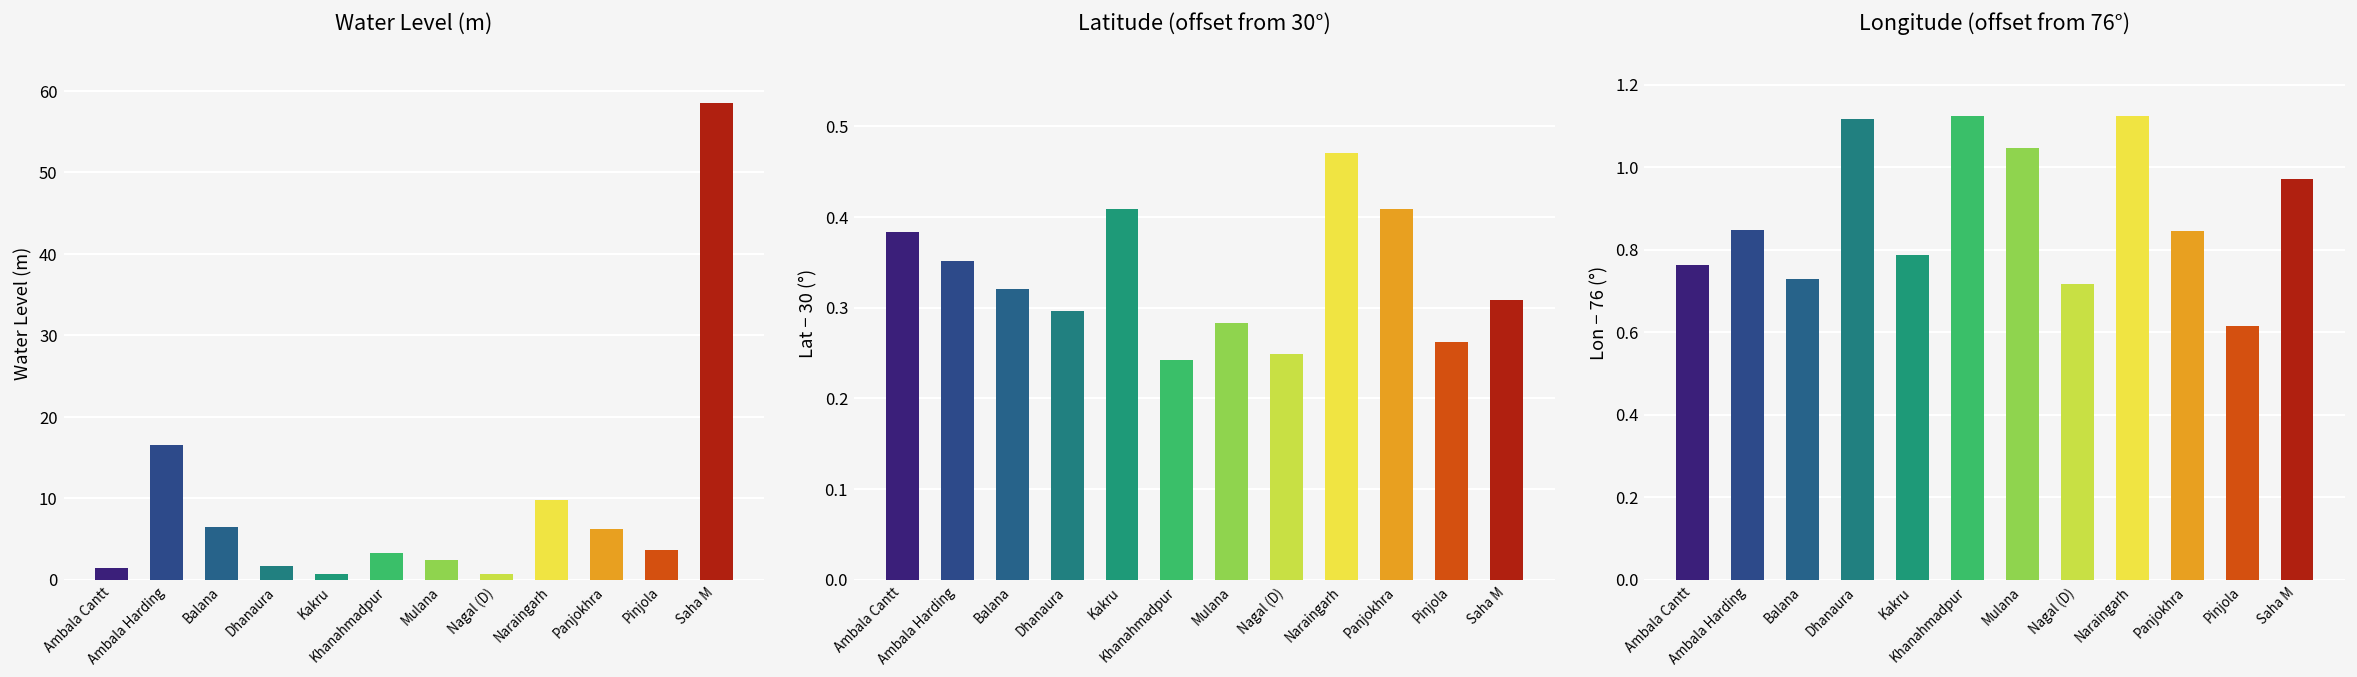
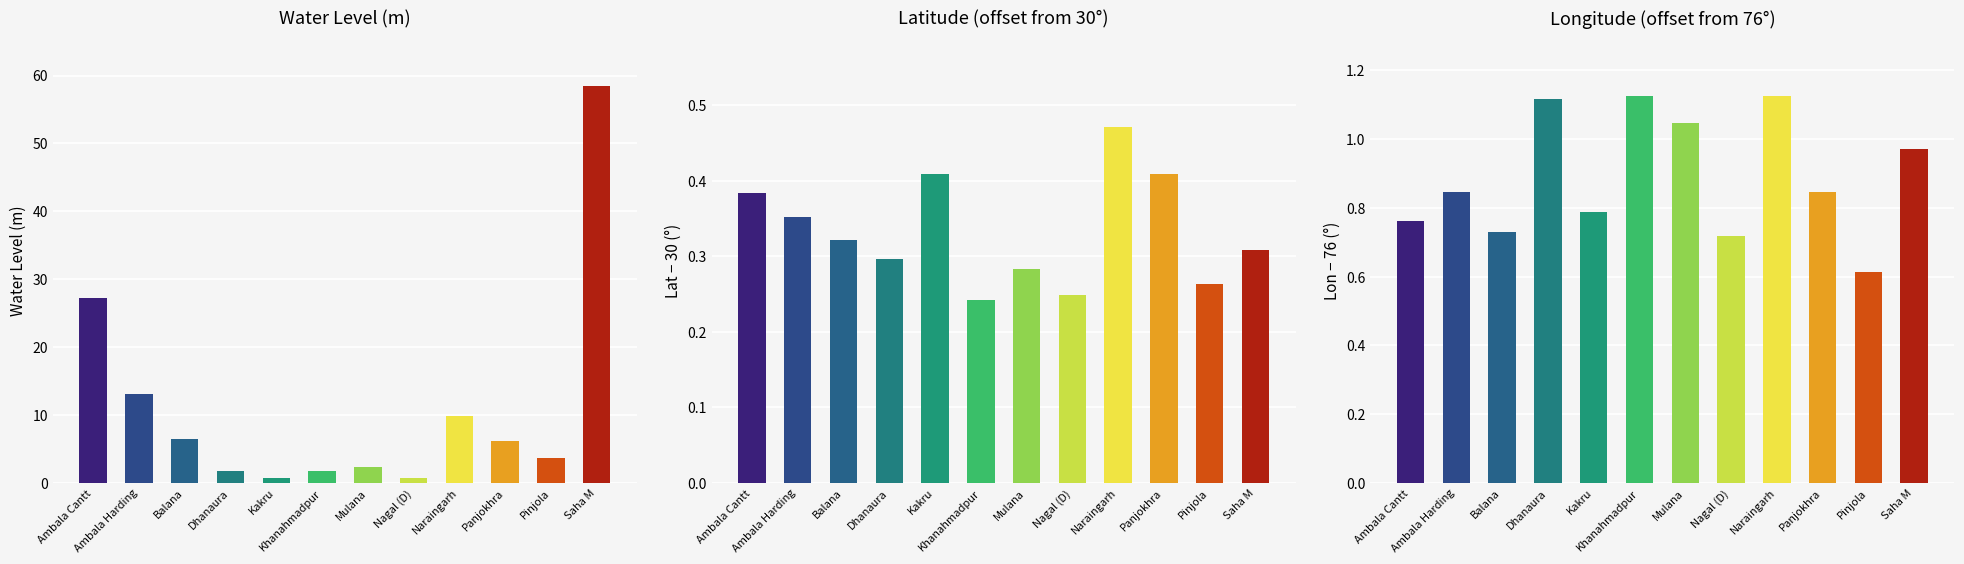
  {
    "Water Level (m)": {
-     "Ambala Cantt": 1,
-     "Ambala Harding": 16,
+     "Ambala Cantt": 27,
+     "Ambala Harding": 13,
      "Balana": 6,
      "Dhanaura": 2,
      "Kakru": 1,
-     "Khanahmadpur": 3,
+     "Khanahmadpur": 2,
      "Mulana": 2,
      "Nagal (D)": 1,
      "Naraingarh": 10,
      "Panjokhra": 6,
      "Pinjola": 4,
      "Saha M": 58
    },
    "Latitude (offset from 30°)": {
      "Ambala Cantt": 0.38,
      "Ambala Harding": 0.35,
      "Balana": 0.32,
      "Dhanaura": 0.30,
      "Kakru": 0.41,
      "Khanahmadpur": 0.24,
      "Mulana": 0.28,
      "Nagal (D)": 0.25,
      "Naraingarh": 0.47,
      "Panjokhra": 0.41,
      "Pinjola": 0.26,
      "Saha M": 0.31
    },
    "Longitude (offset from 76°)": {
      "Ambala Cantt": 0.76,
      "Ambala Harding": 0.85,
      "Balana": 0.73,
      "Dhanaura": 1.12,
      "Kakru": 0.79,
      "Khanahmadpur": 1.13,
      "Mulana": 1.05,
      "Nagal (D)": 0.72,
      "Naraingarh": 1.13,
      "Panjokhra": 0.85,
      "Pinjola": 0.61,
      "Saha M": 0.97
    }
  }
